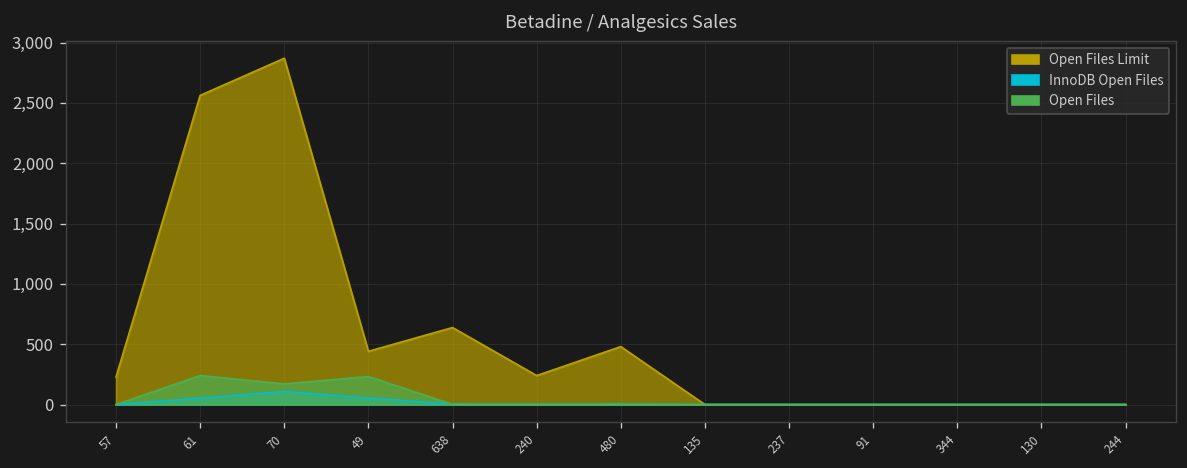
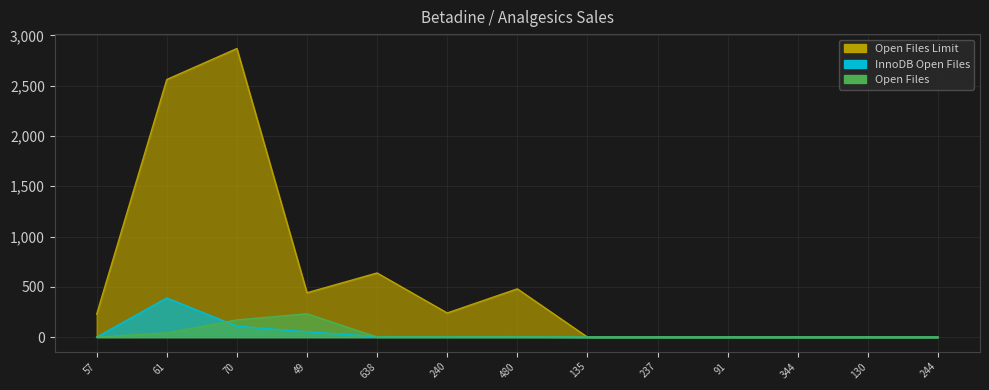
  {
    "Open Files Limit": {
      "57": "230",
      "61": "2,560",
      "70": "2,870",
      "49": "440",
      "638": "640",
      "240": "240",
      "480": "480"
    },
    "InnoDB Open Files": {
-     "61": "50",
+     "61": "390",
      "70": "110",
      "49": "50"
    },
    "Open Files": {
-     "61": "240",
+     "61": "40",
      "70": "170",
      "49": "230"
    }
  }
